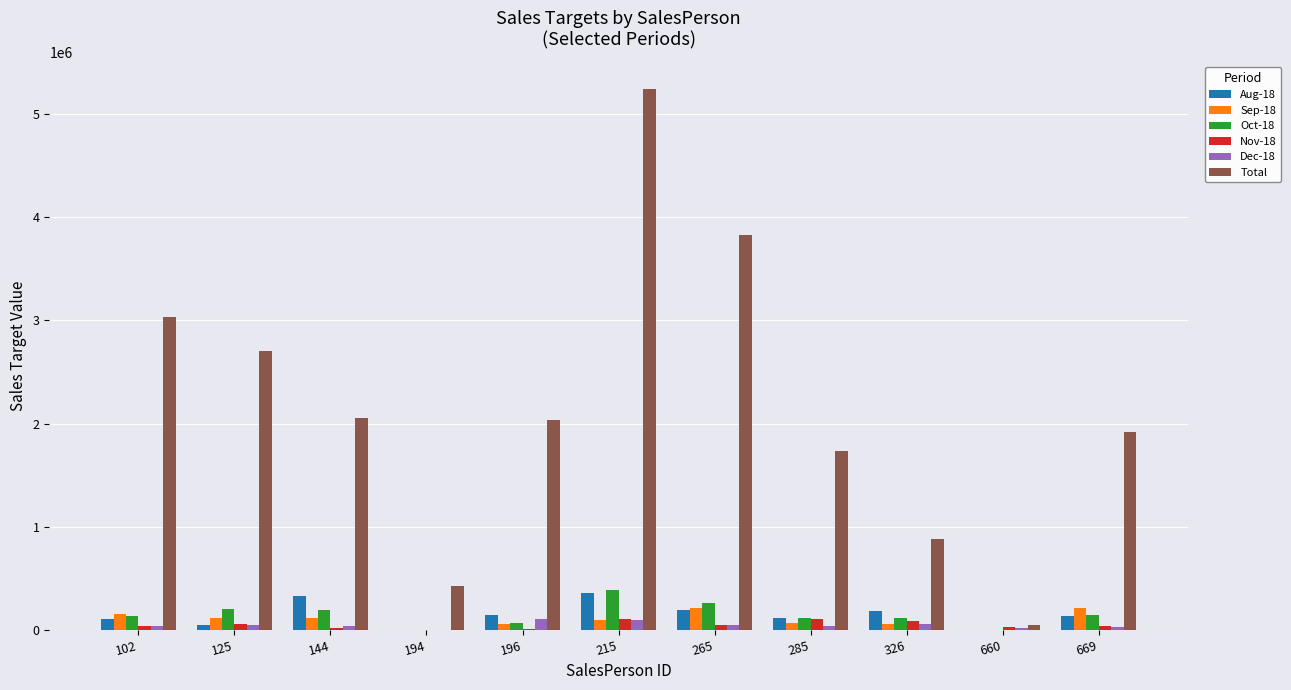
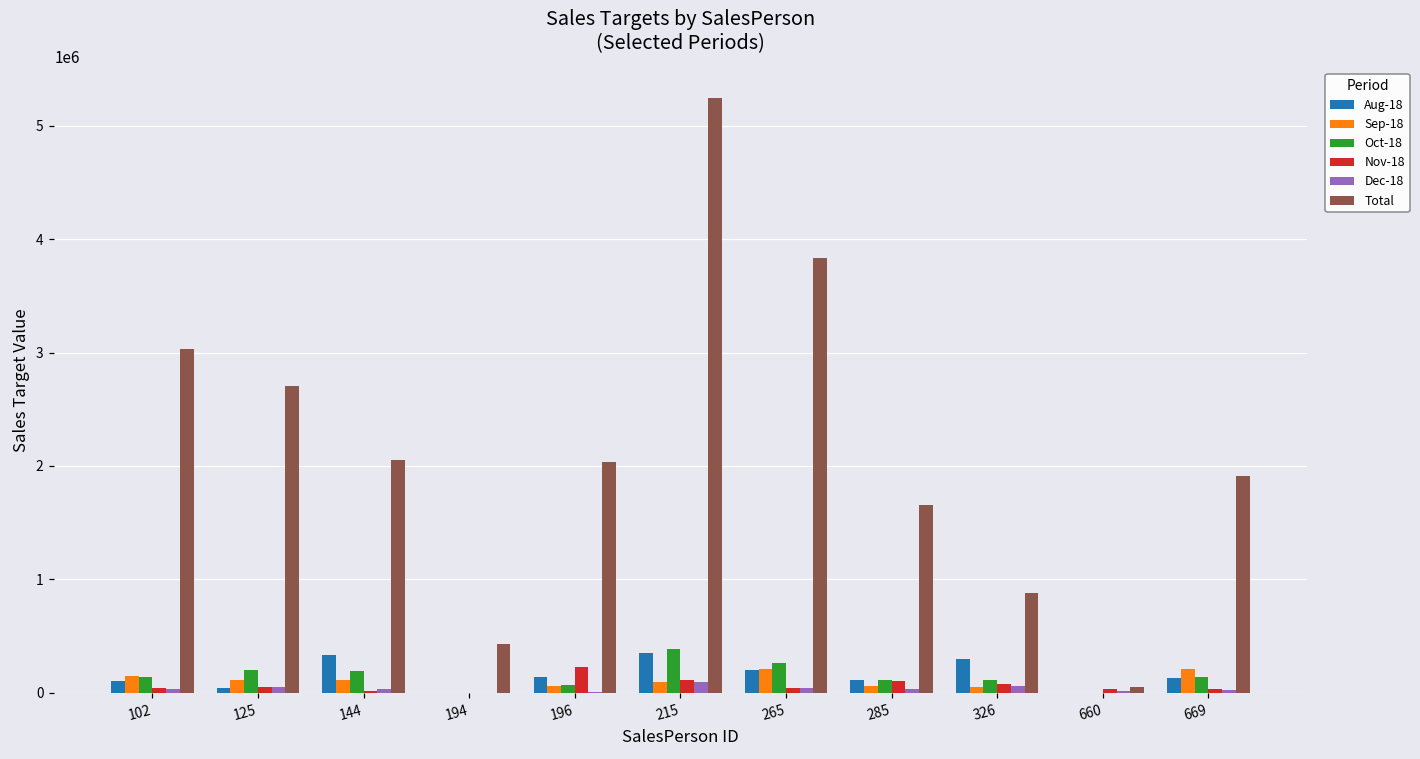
  {
    "Aug-18": {
      "102": 110000,
      "125": 40000,
      "144": 330000,
      "194": 0,
      "196": 140000,
      "215": 350000,
      "265": 200000,
      "285": 110000,
-     "326": 180000,
+     "326": 300000,
      "660": 0,
      "669": 130000
    },
    "Sep-18": {
      "102": 150000,
      "125": 110000,
      "144": 120000,
      "194": 0,
      "196": 60000,
      "215": 100000,
      "265": 210000,
      "285": 60000,
      "326": 50000,
      "660": 0,
      "669": 210000
    },
    "Oct-18": {
      "102": 140000,
      "125": 200000,
      "144": 190000,
      "194": 0,
      "196": 70000,
      "215": 390000,
      "265": 260000,
      "285": 110000,
      "326": 110000,
      "660": 0,
      "669": 140000
    },
    "Nov-18": {
      "102": 40000,
      "125": 50000,
      "194": 0,
-     "196": 10000,
+     "196": 220000,
      "215": 110000,
      "265": 40000,
      "285": 100000,
      "326": 80000,
      "660": 30000,
      "669": 30000
    },
    "Dec-18": {
      "102": 30000,
      "125": 50000,
      "144": 30000,
      "194": 0,
-     "196": 100000,
+     "196": 10000,
      "215": 90000,
      "265": 40000,
      "285": 30000,
      "326": 60000,
      "669": 30000
    },
    "Total": {
      "102": 3030000,
      "125": 2710000,
      "144": 2050000,
      "194": 430000,
      "196": 2040000,
      "215": 5250000,
      "265": 3830000,
-     "285": 1730000,
+     "285": 1650000,
      "326": 880000,
      "660": 50000,
      "669": 1910000
    }
  }
